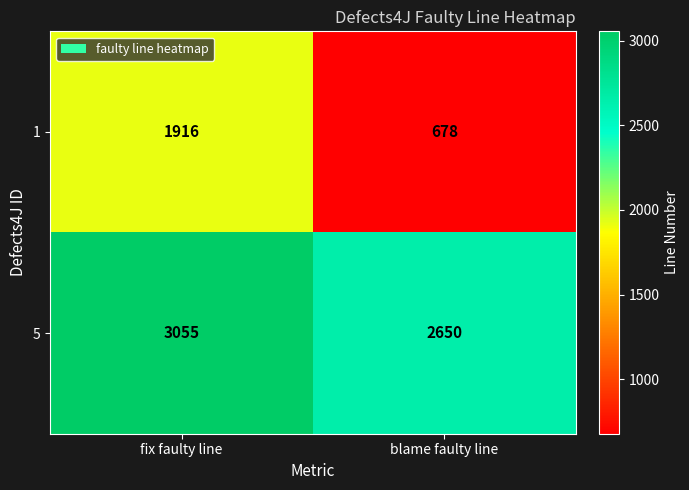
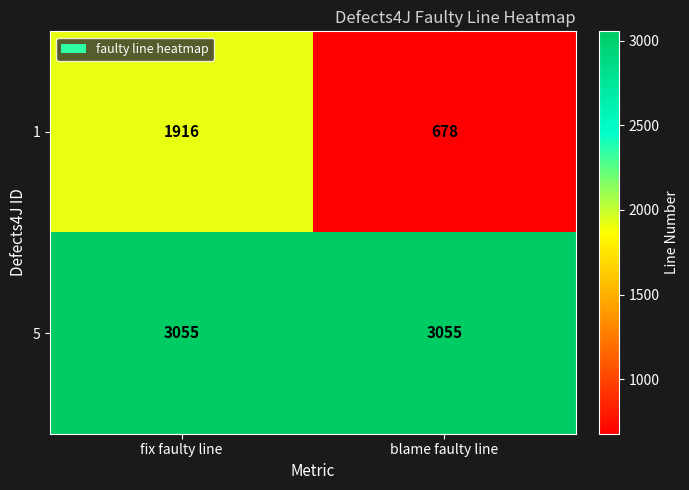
  {
    "1": {
      "fix faulty line": 1916,
      "blame faulty line": 678
    },
    "5": {
      "fix faulty line": 3055,
-     "blame faulty line": 2650
+     "blame faulty line": 3055
    }
  }
